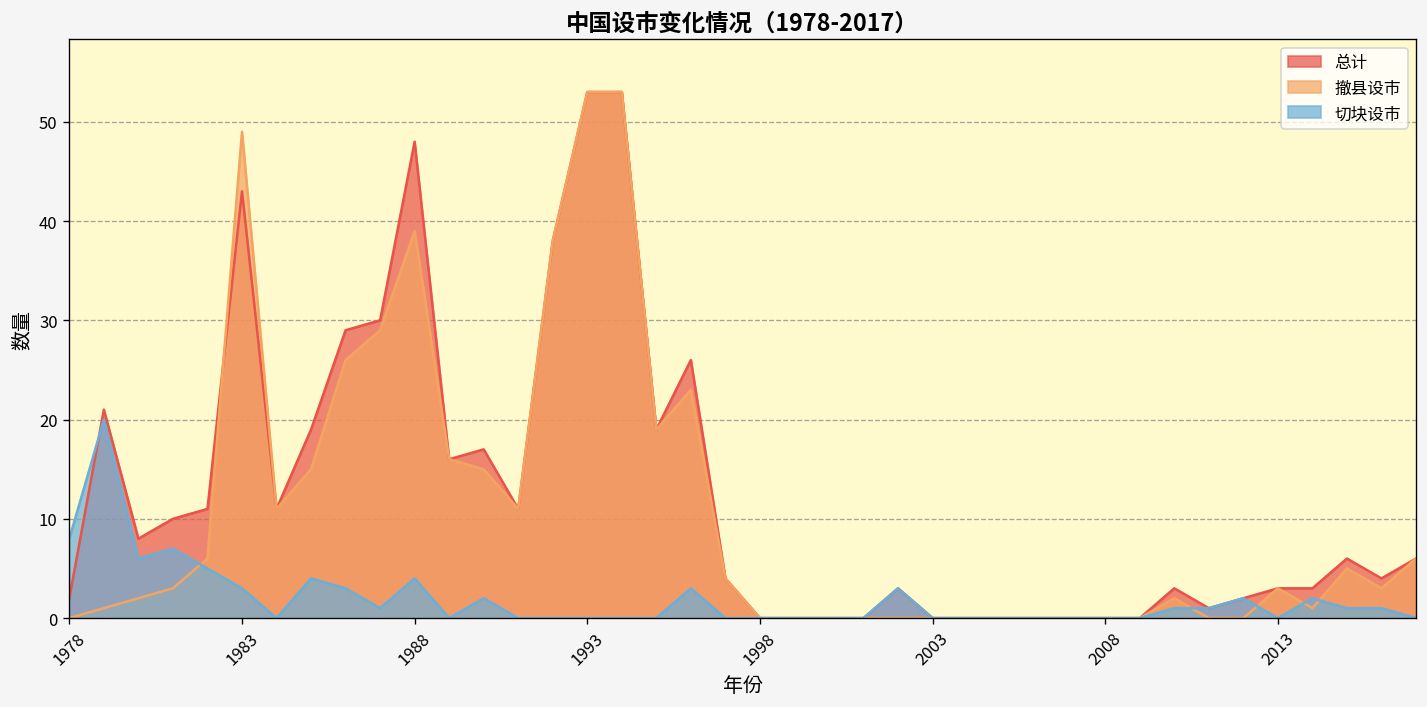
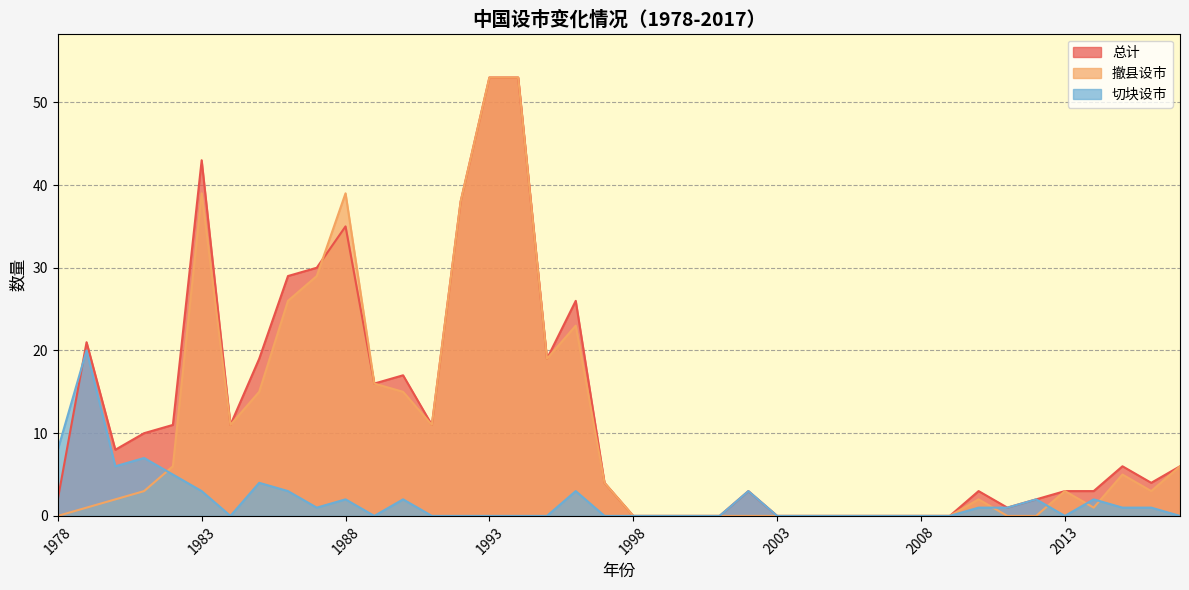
  {
    "总计": {
      "1978": 2,
      "1983": 43,
-     "1988": 48
+     "1988": 35
    },
    "撤县设市": {
      "1978": 0,
-     "1983": 49,
+     "1983": 39,
      "1988": 39
    },
    "切块设市": {
      "1978": 8,
      "1983": 3,
-     "1988": 4,
+     "1988": 2,
      "1993": 0,
      "2013": 0
    }
  }
